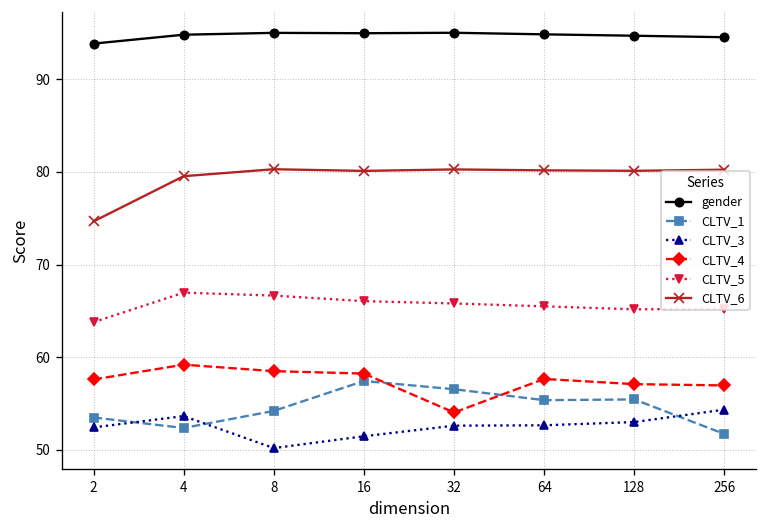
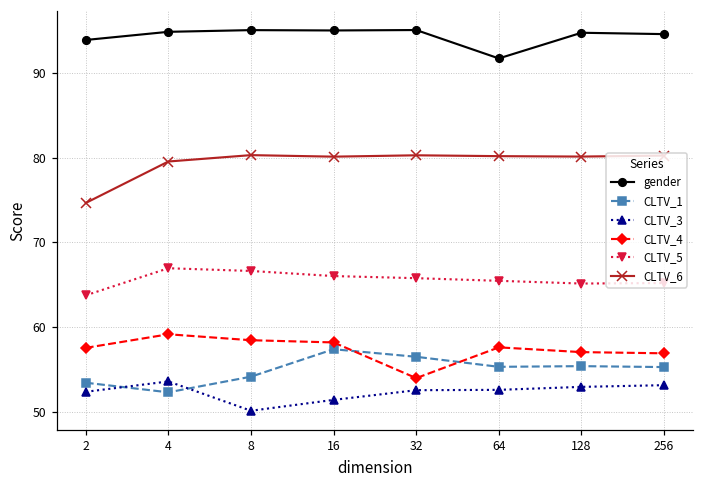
  {
    "gender": {
      "2": 94,
      "4": 95,
      "8": 95,
      "16": 95,
      "32": 95,
-     "64": 95,
+     "64": 92,
      "128": 95,
      "256": 95
    },
    "CLTV_1": {
      "2": 54,
      "4": 52,
      "8": 54,
      "16": 57,
      "32": 57,
      "64": 55,
      "128": 55,
-     "256": 52
+     "256": 55
    },
    "CLTV_3": {
      "2": 52,
      "4": 54,
      "8": 50,
      "16": 51,
      "32": 53,
      "64": 53,
      "128": 53,
-     "256": 54
+     "256": 53
    },
    "CLTV_4": {
      "2": 58,
      "4": 59,
      "8": 59,
      "16": 58,
      "32": 54,
      "64": 58,
      "128": 57,
      "256": 57
    }
  }
